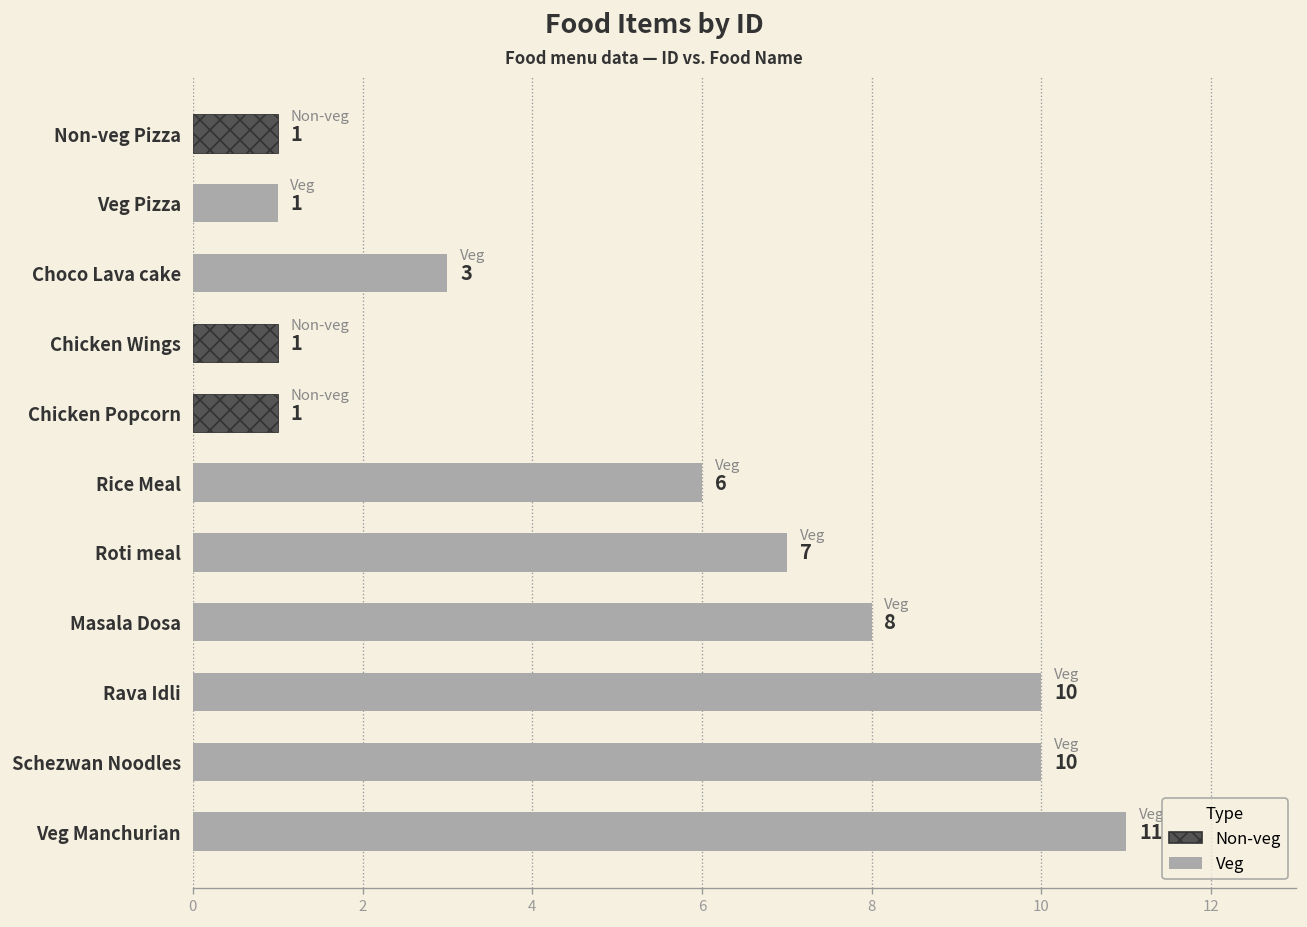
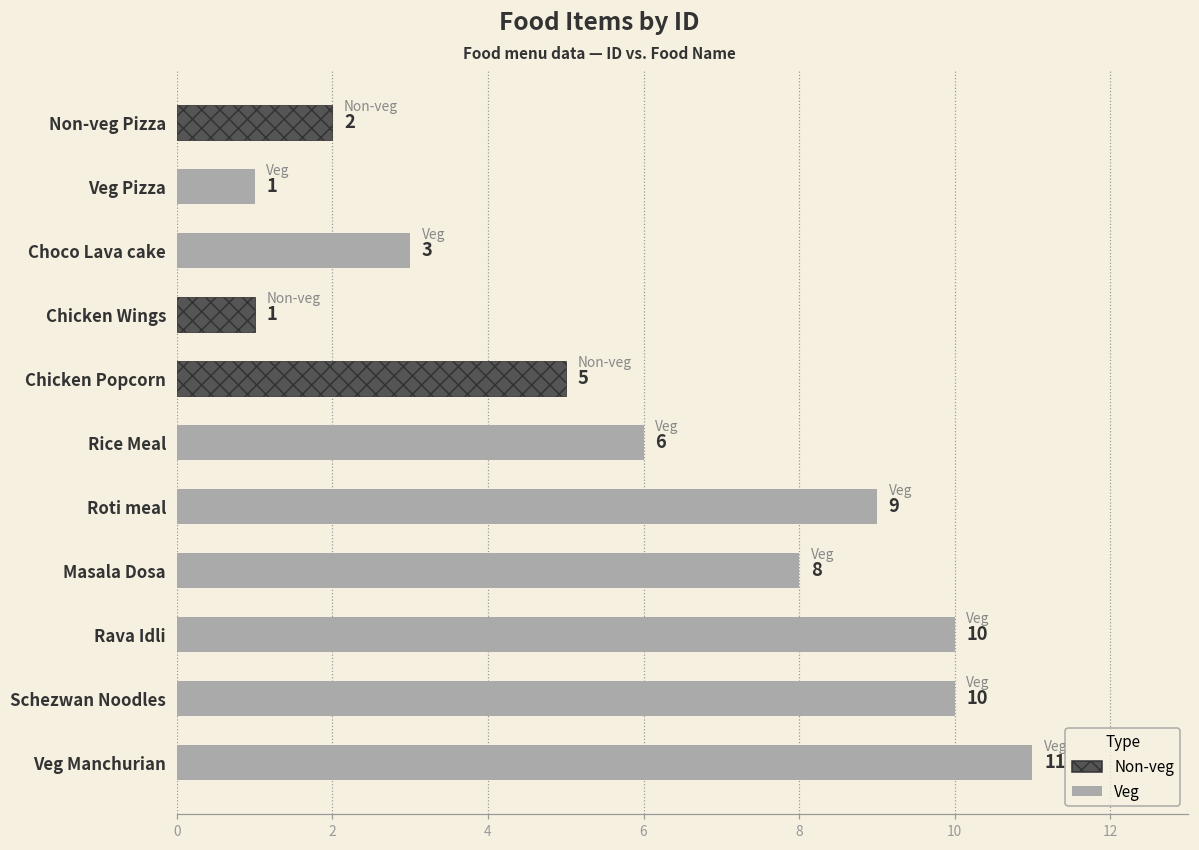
  {
-   "Non-veg Pizza": 1,
+   "Non-veg Pizza": 2,
    "Veg Pizza": 1,
    "Choco Lava cake": 3,
    "Chicken Wings": 1,
-   "Chicken Popcorn": 1,
+   "Chicken Popcorn": 5,
    "Rice Meal": 6,
-   "Roti meal": 7,
+   "Roti meal": 9,
    "Masala Dosa": 8,
    "Rava Idli": 10,
    "Schezwan Noodles": 10
  }
